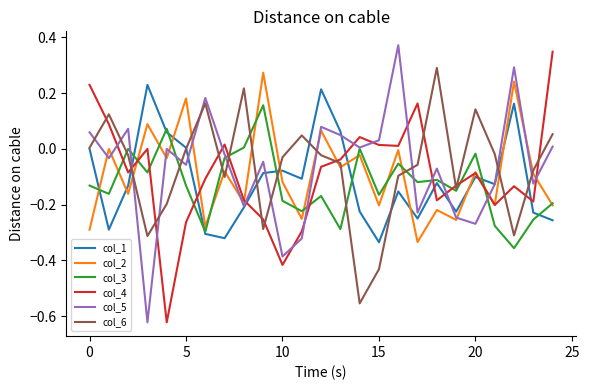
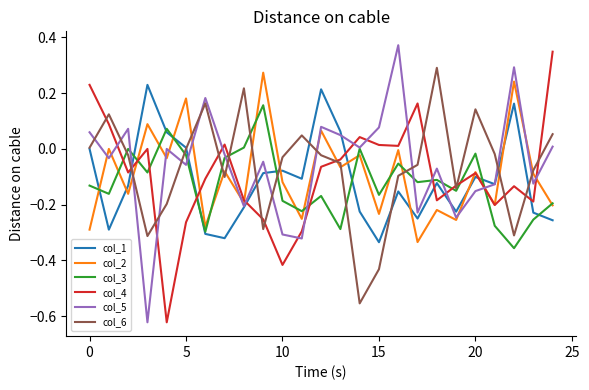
  {
    "col_1": {
      "10": -0.08,
      "15": -0.33,
      "20": -0.10
    },
    "col_2": {
      "0": -0.29,
      "5": 0.18,
      "10": -0.12,
-     "15": -0.20
+     "15": -0.23
    },
    "col_3": {
      "0": -0.13,
-     "5": -0.13,
+     "5": -0.02,
      "10": -0.19,
      "15": -0.16,
      "20": -0.02
    },
    "col_4": {
      "0": 0.23,
      "5": -0.26,
      "10": -0.42,
      "15": 0.01
    },
    "col_5": {
      "0": 0.06,
      "5": -0.06,
-     "10": -0.39,
-     "15": 0.03,
-     "20": -0.27
+     "10": -0.31,
+     "15": 0.08,
+     "20": -0.15
    },
    "col_6": {
      "10": -0.03,
      "15": -0.43,
      "20": 0.14
    }
  }
